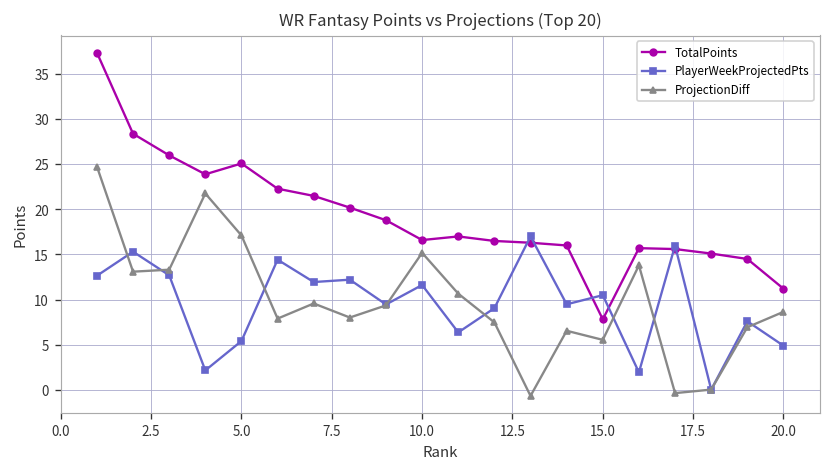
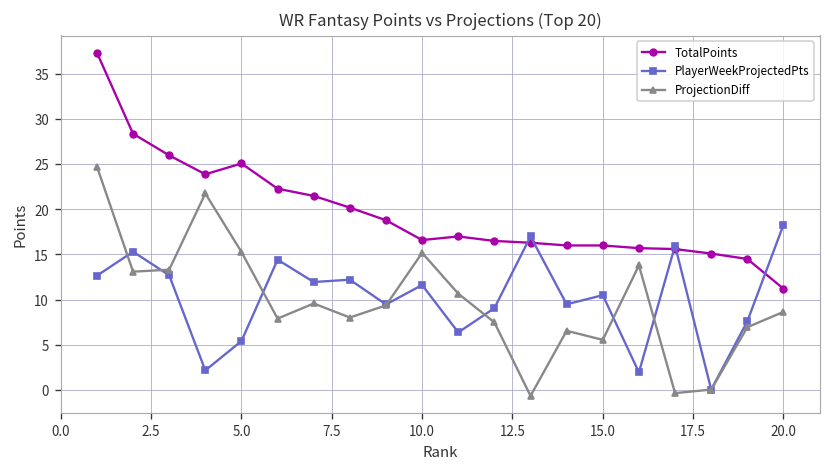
  {
    "TotalPoints": {
      "5.0": 25,
      "10.0": 17,
-     "15.0": 8,
+     "15.0": 16,
      "20.0": 11
    },
    "PlayerWeekProjectedPts": {
      "5.0": 5,
      "10.0": 12,
      "15.0": 10,
-     "20.0": 5
+     "20.0": 18
    },
    "ProjectionDiff": {
-     "5.0": 17,
+     "5.0": 15,
      "10.0": 15,
      "15.0": 6,
      "20.0": 9
    }
  }
